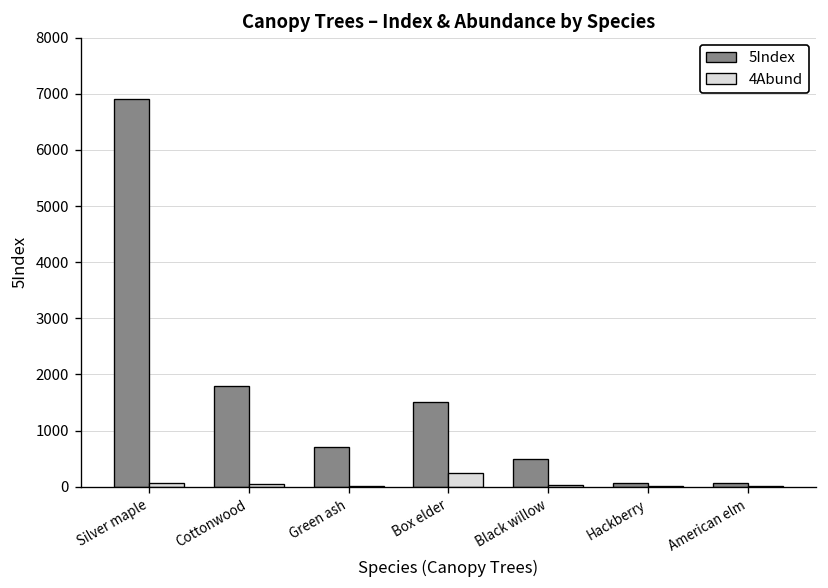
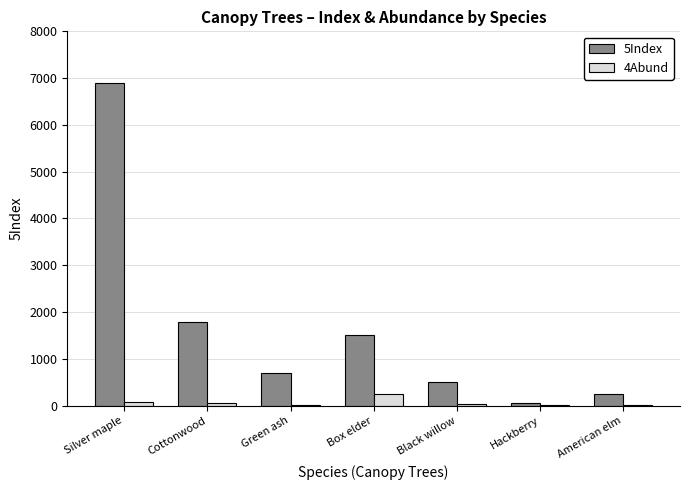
  {
    "5Index": {
      "Silver maple": 6900,
      "Cottonwood": 1800,
      "Green ash": 700,
      "Box elder": 1500,
      "Black willow": 500,
      "Hackberry": 100,
-     "American elm": 100
+     "American elm": 200
    },
    "4Abund": {
      "Silver maple": 100,
      "Box elder": 200
    }
  }
